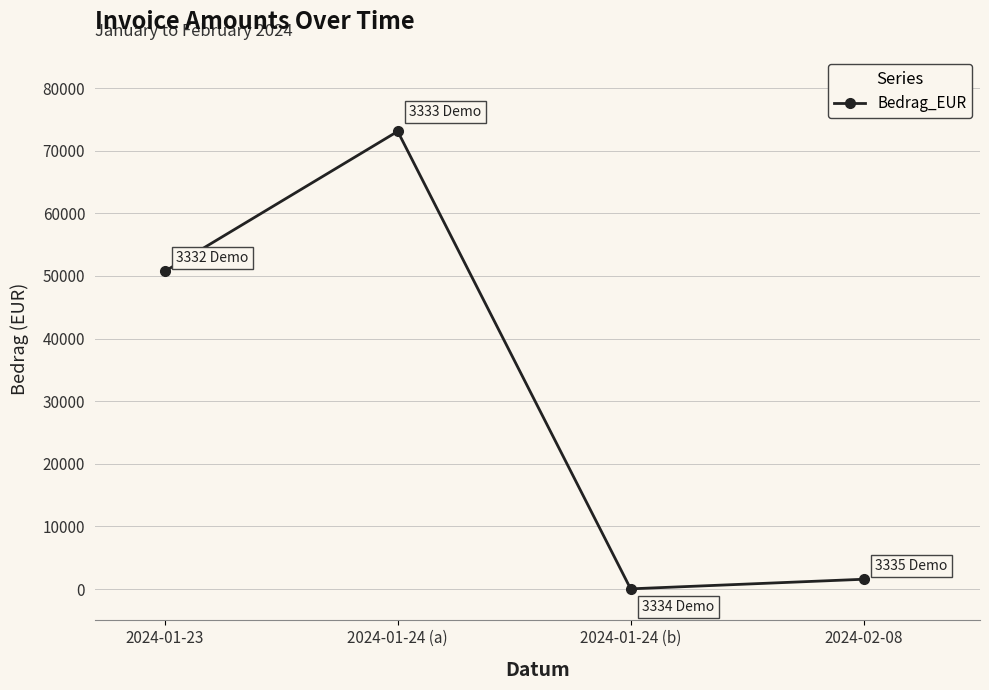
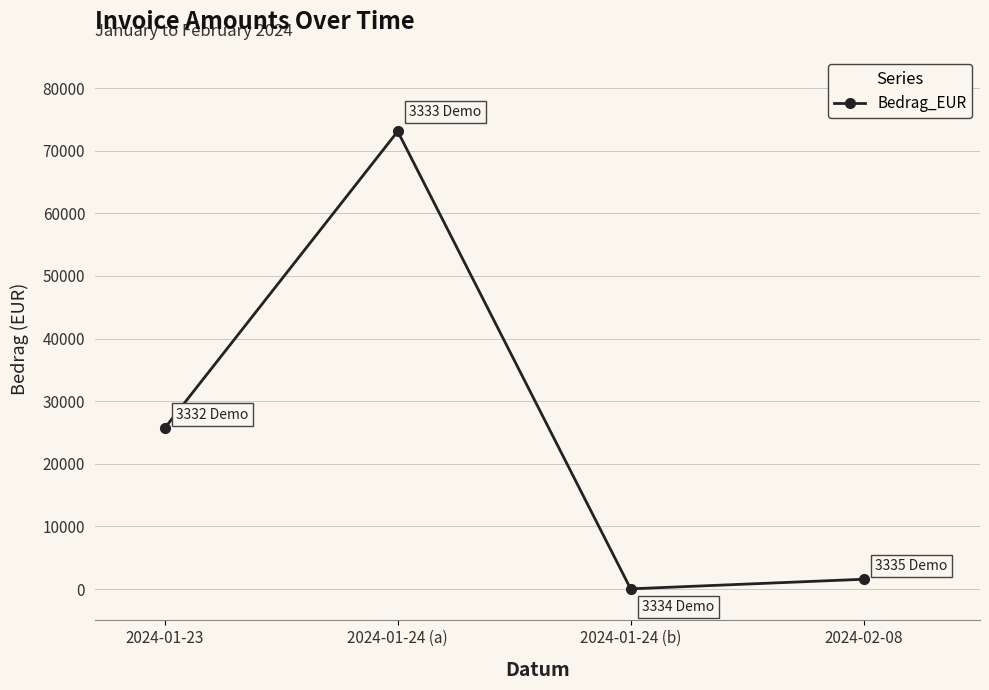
  {
-   "2024-01-23": 51000
+   "2024-01-23": 26000
  }
